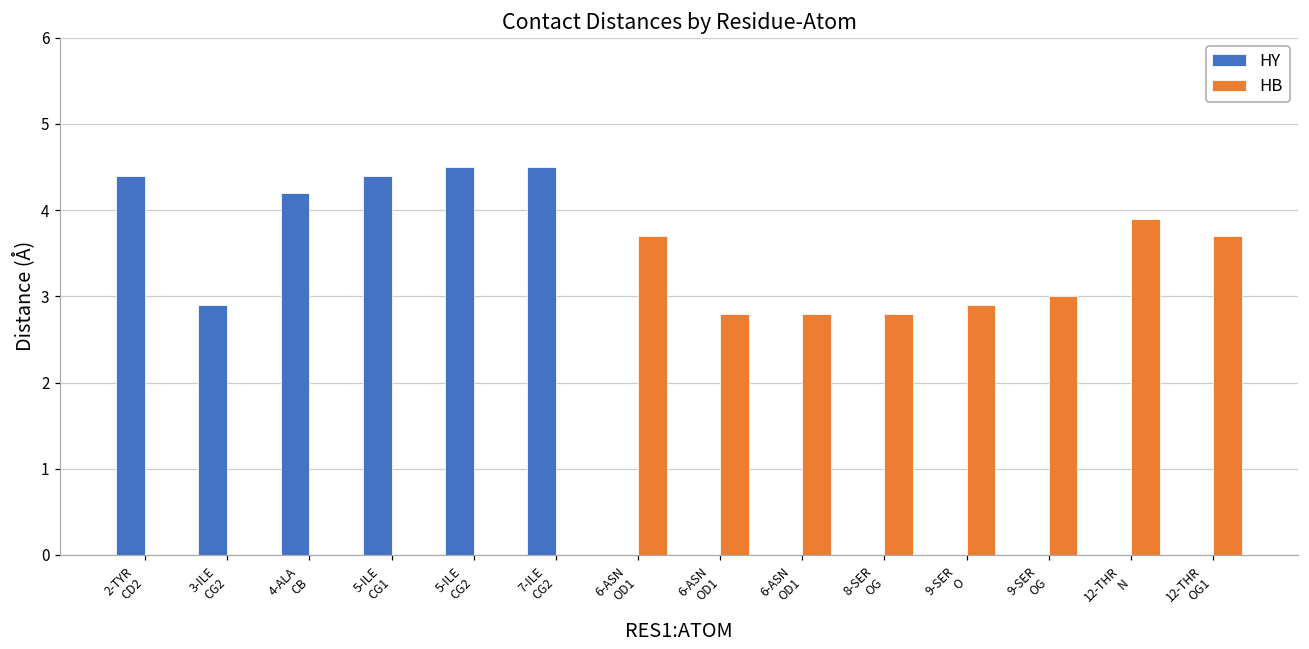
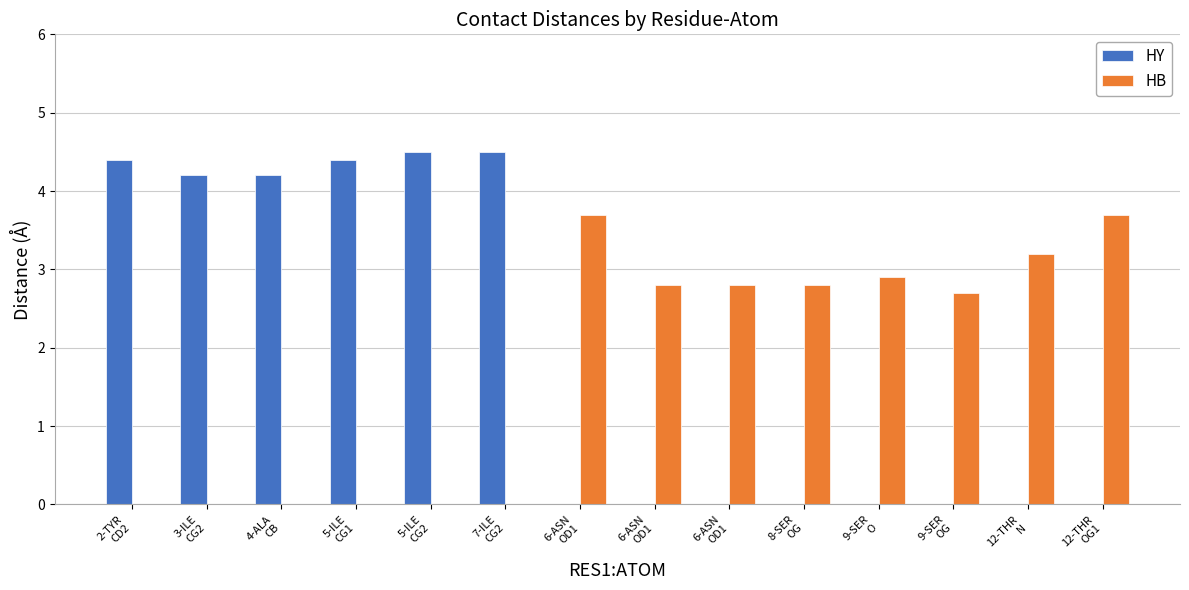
  {
    "HY": {
      "2-TYR CD2": 4.4,
-     "3-ILE CG2": 2.9,
+     "3-ILE CG2": 4.2,
      "4-ALA CB": 4.2,
      "5-ILE CG1": 4.4,
      "5-ILE CG2": 4.5,
      "7-ILE CG2": 4.5,
      "8-SER OG": 0.0,
      "9-SER O": 0.0,
      "9-SER OG": 0.0,
      "12-THR N": 0.0,
      "12-THR OG1": 0.0
    },
    "HB": {
      "2-TYR CD2": 0.0,
      "3-ILE CG2": 0.0,
      "4-ALA CB": 0.0,
      "5-ILE CG1": 0.0,
      "5-ILE CG2": 0.0,
      "7-ILE CG2": 0.0,
      "8-SER OG": 2.8,
      "9-SER O": 2.9,
-     "9-SER OG": 3.0,
-     "12-THR N": 3.9,
+     "9-SER OG": 2.7,
+     "12-THR N": 3.2,
      "12-THR OG1": 3.7
    }
  }
